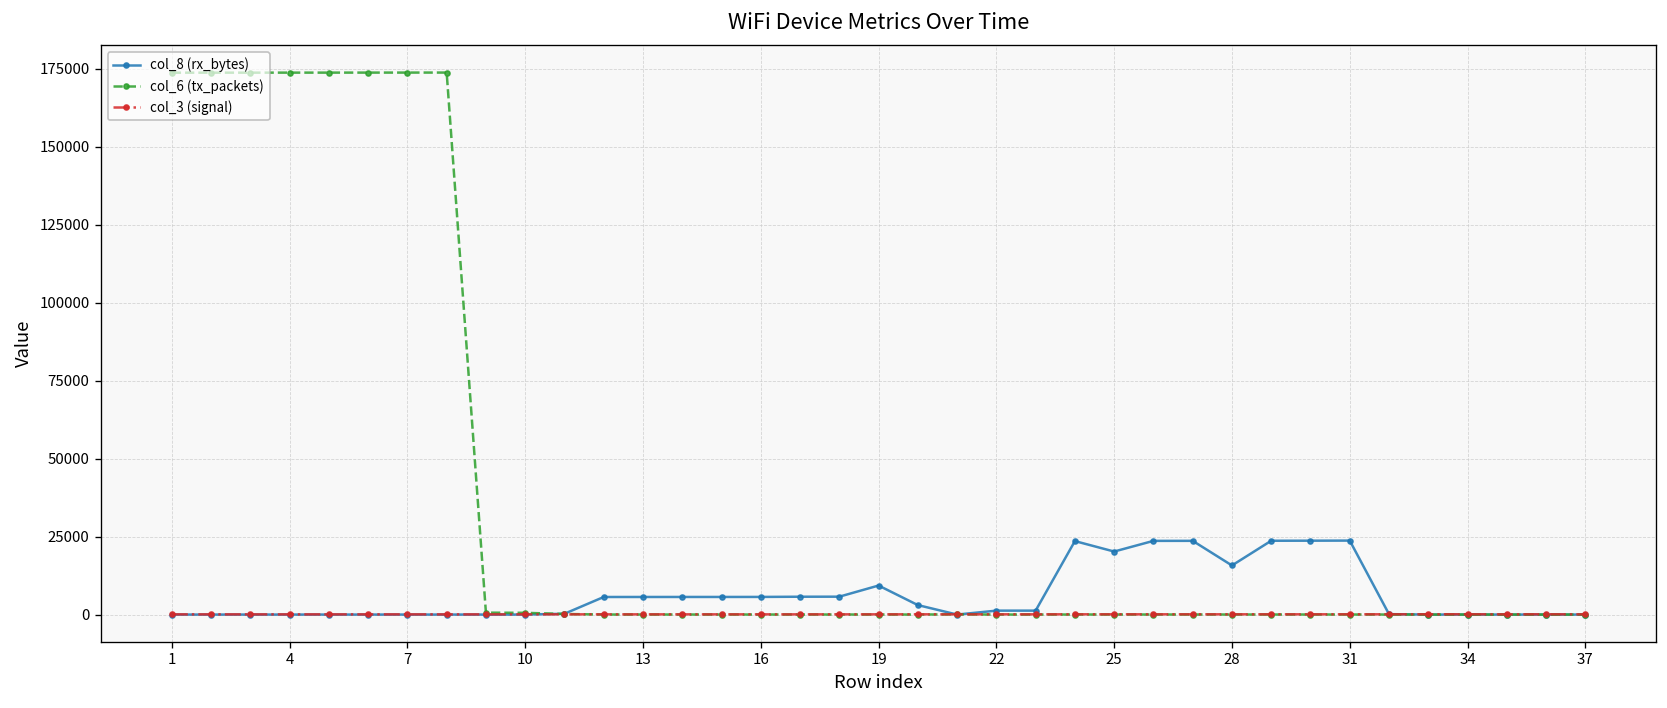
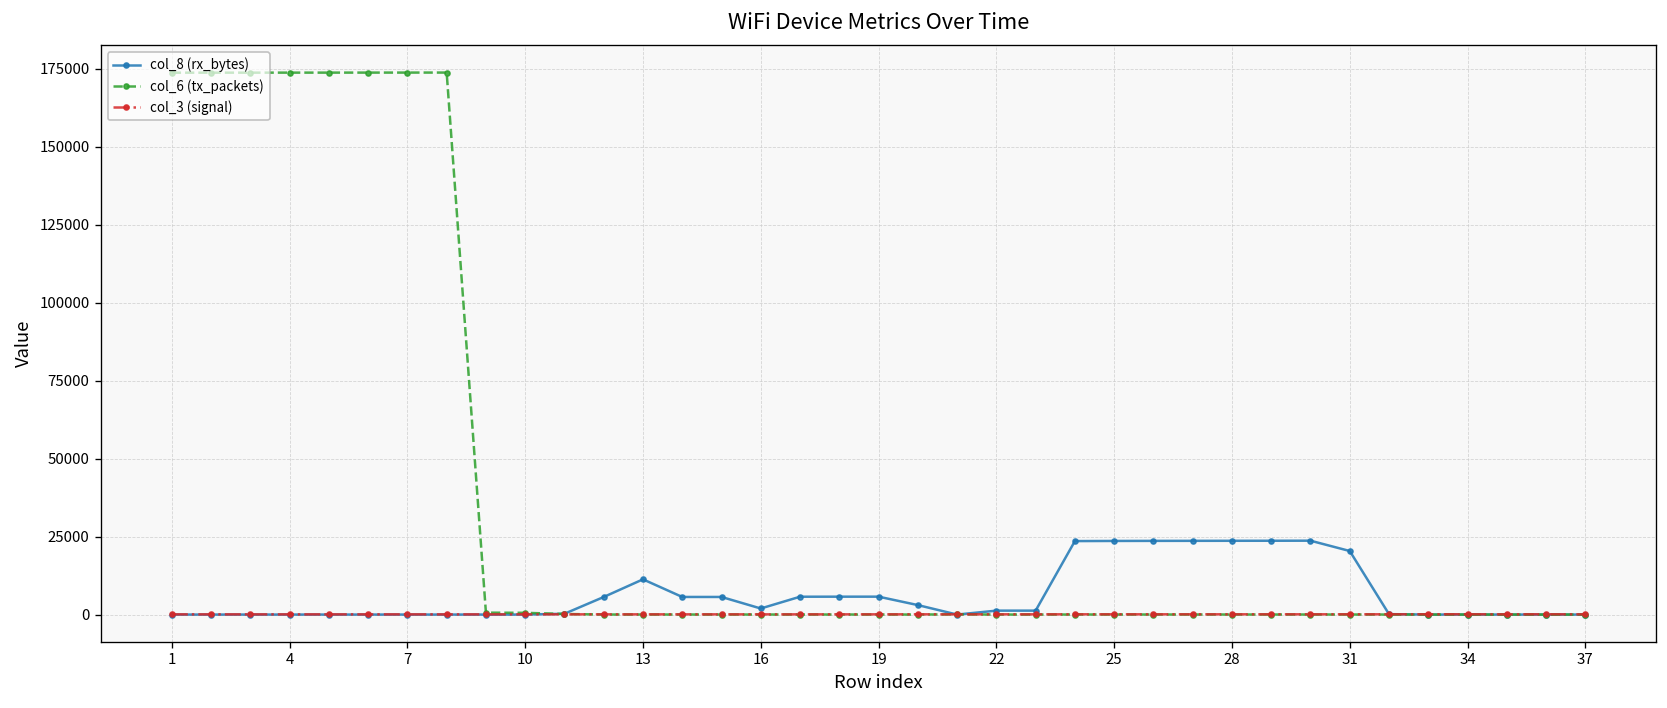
  {
    "col_8 (rx_bytes)": {
-     "13": 6000,
-     "16": 6000,
-     "19": 9000,
+     "13": 11000,
+     "16": 2000,
+     "19": 6000,
      "22": 1000,
-     "25": 20000,
-     "28": 16000,
-     "31": 24000
+     "25": 24000,
+     "28": 24000,
+     "31": 20000
    },
    "col_6 (tx_packets)": {
      "4": 174000,
      "7": 174000
    }
  }
